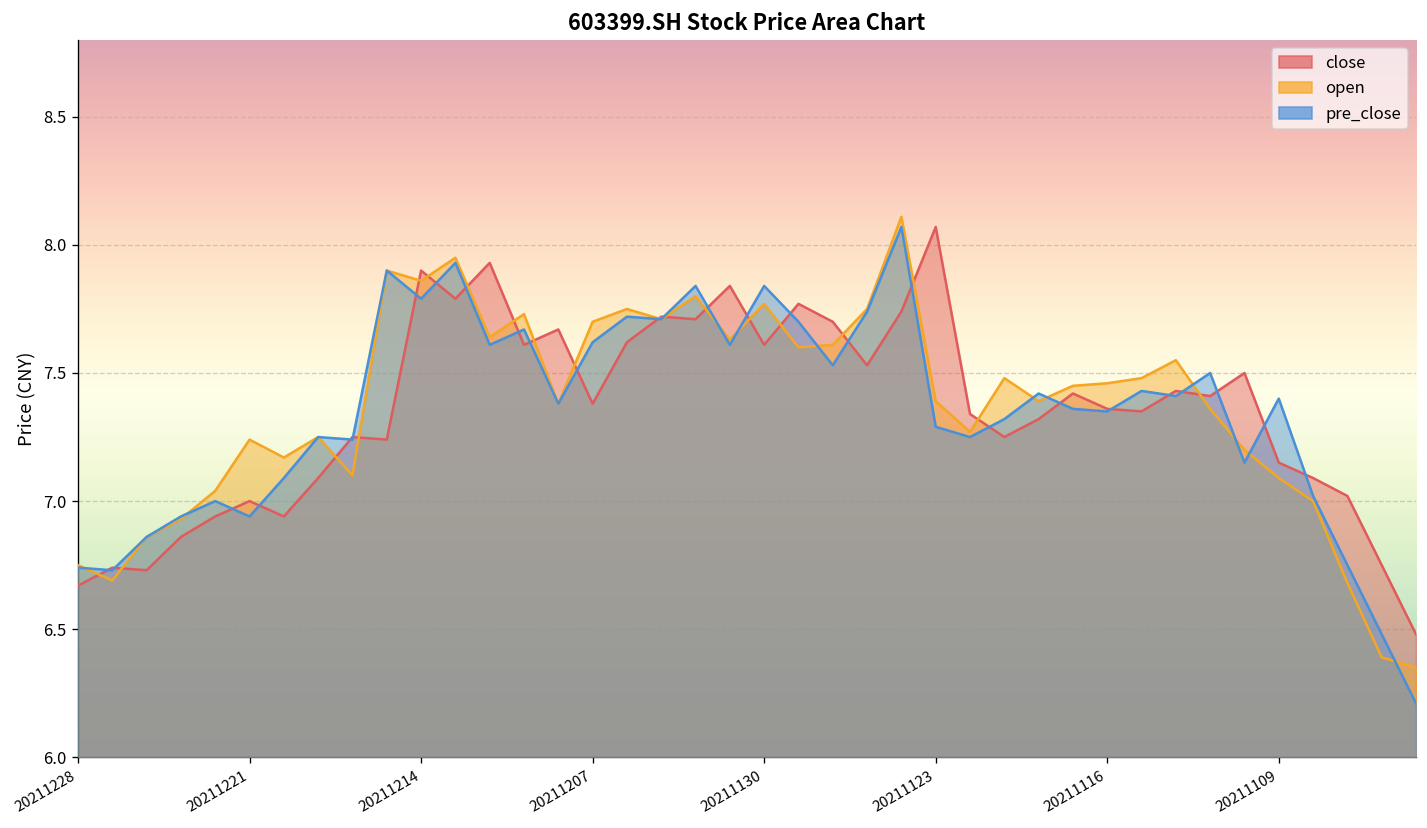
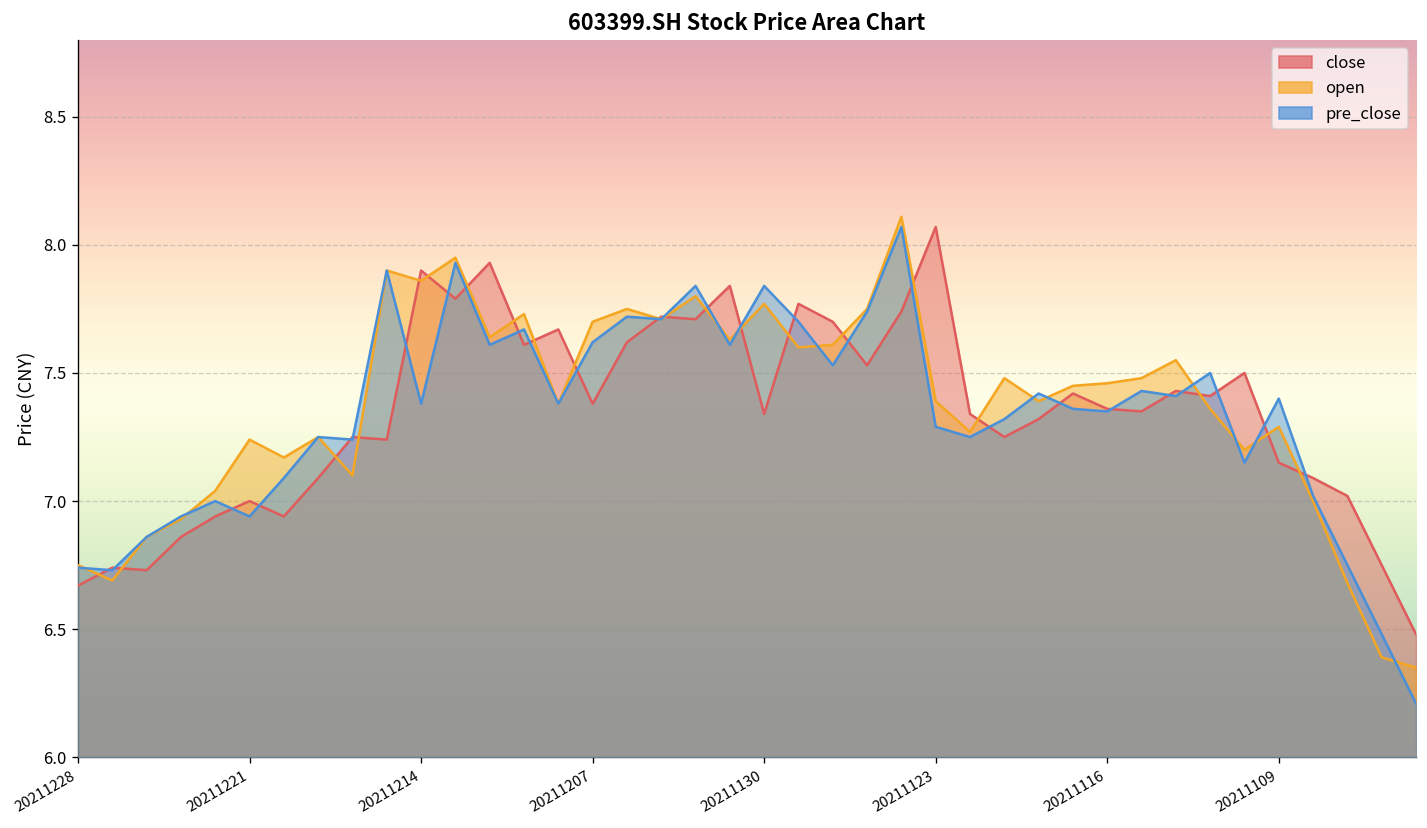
  {
    "close": {
      "20211228": 6.67,
      "20211221": 7.00,
      "20211214": 7.90,
      "20211207": 7.38,
-     "20211130": 7.61,
+     "20211130": 7.34,
      "20211123": 8.07,
      "20211109": 7.15
    },
    "open": {
      "20211221": 7.24,
      "20211214": 7.86,
      "20211207": 7.70,
      "20211130": 7.77,
      "20211123": 7.39,
      "20211116": 7.46,
-     "20211109": 7.09
+     "20211109": 7.29
    },
    "pre_close": {
      "20211221": 6.94,
-     "20211214": 7.79,
+     "20211214": 7.38,
      "20211207": 7.62,
      "20211130": 7.84,
      "20211123": 7.29,
      "20211109": 7.40
    }
  }
